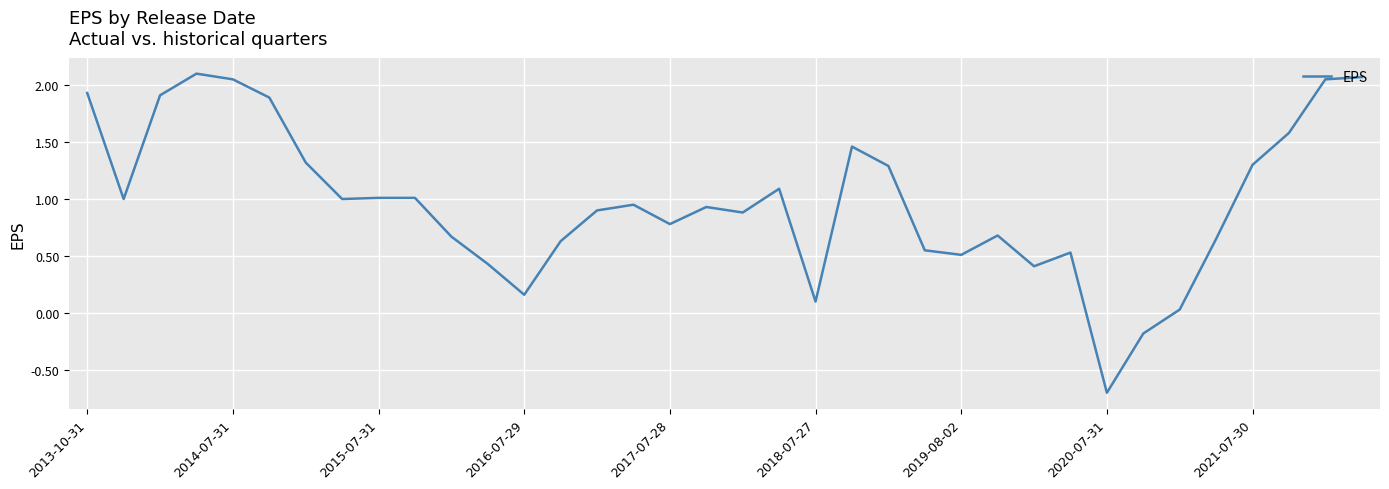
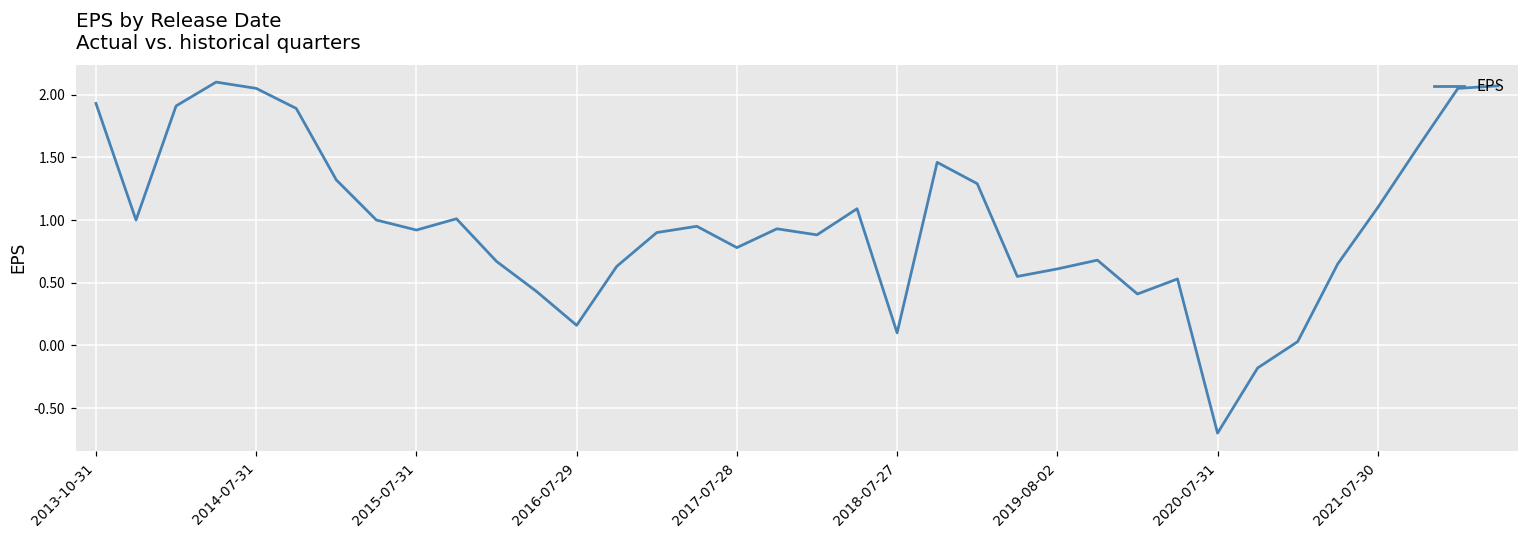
  {
    "2013-10-31": 1.93,
    "2014-07-31": 2.05,
-   "2015-07-31": 1.01,
+   "2015-07-31": 0.92,
    "2016-07-29": 0.16,
    "2017-07-28": 0.78,
    "2018-07-27": 0.10,
-   "2019-08-02": 0.51,
+   "2019-08-02": 0.61,
    "2020-07-31": -0.70,
-   "2021-07-30": 1.3
+   "2021-07-30": 1.1
  }
